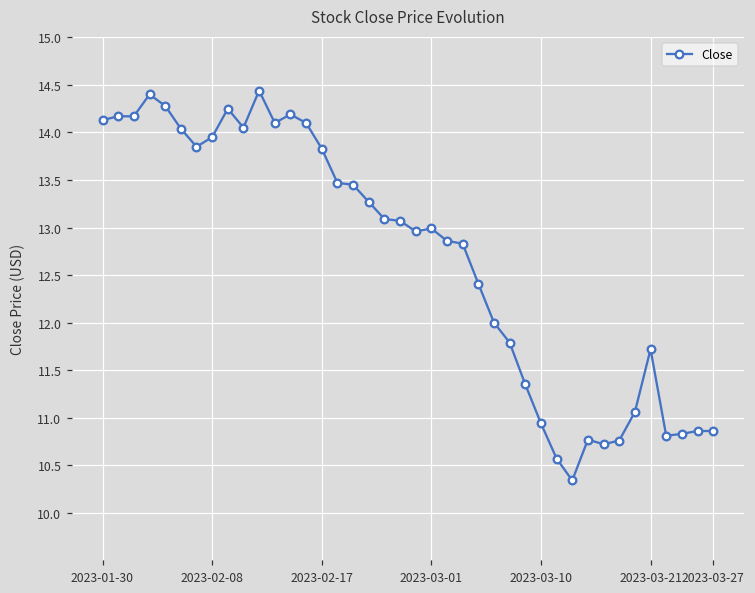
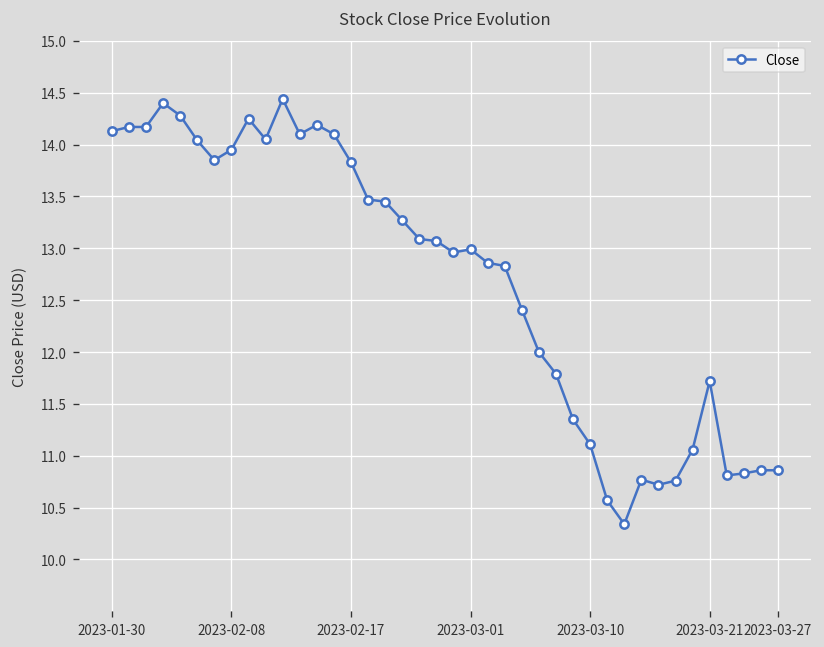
  {
    "2023-01-30": 14.1,
    "2023-02-08": 14.0,
    "2023-02-17": 13.8,
    "2023-03-01": 13.0,
-   "2023-03-10": 10.9,
+   "2023-03-10": 11.1,
    "2023-03-21": 11.7,
    "2023-03-27": 10.9
  }
